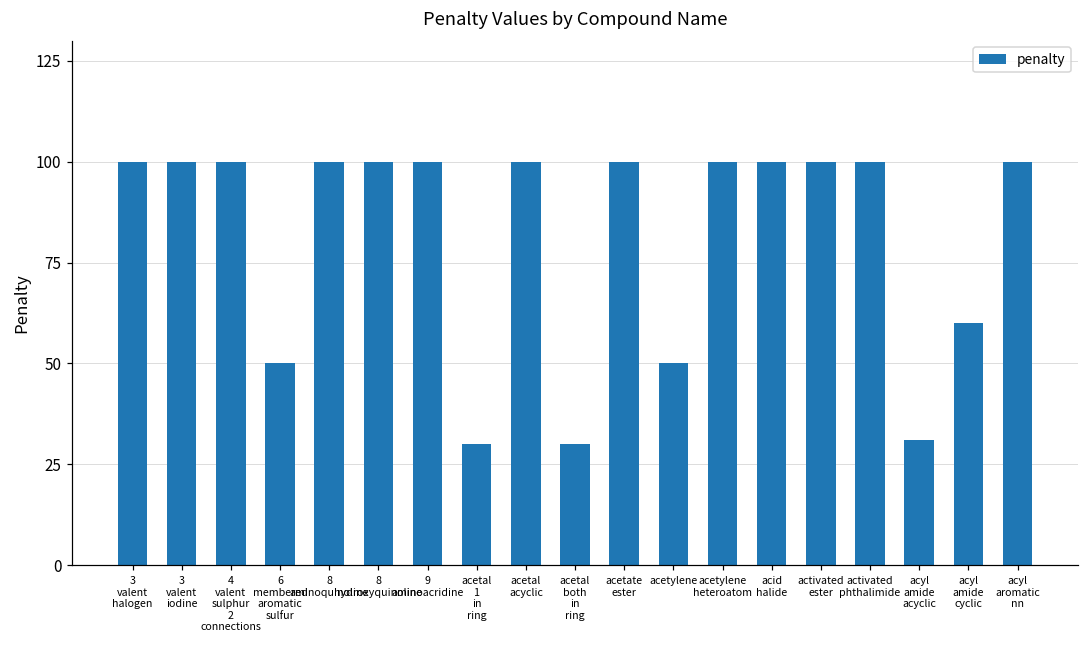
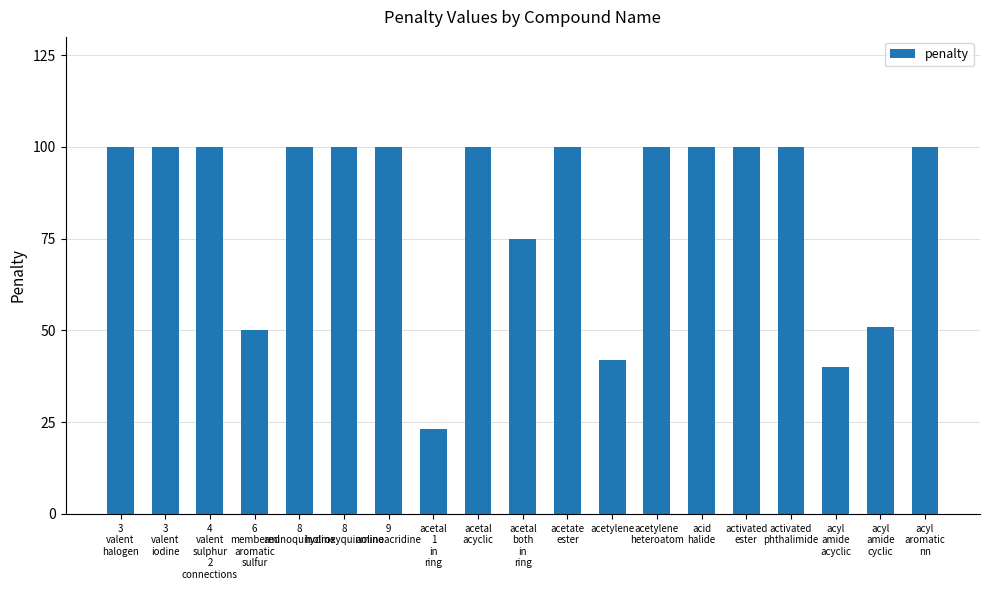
  {
    "3 valent halogen": 100,
    "3 valent iodine": 100,
    "4 valent sulphur 2 connections": 100,
-   "acetal 1 in ring": 30,
+   "acetal 1 in ring": 23,
    "acetal acyclic": 100,
-   "acetal both in ring": 30,
+   "acetal both in ring": 75,
    "acetate ester": 100,
-   "acetylene": 50,
+   "acetylene": 42,
    "acetylene heteroatom": 100,
    "acid halide": 100,
    "activated ester": 100,
    "activated phthalimide": 100,
-   "acyl amide acyclic": 31,
-   "acyl amide cyclic": 60,
+   "acyl amide acyclic": 40,
+   "acyl amide cyclic": 51,
    "acyl aromatic nn": 100
  }
